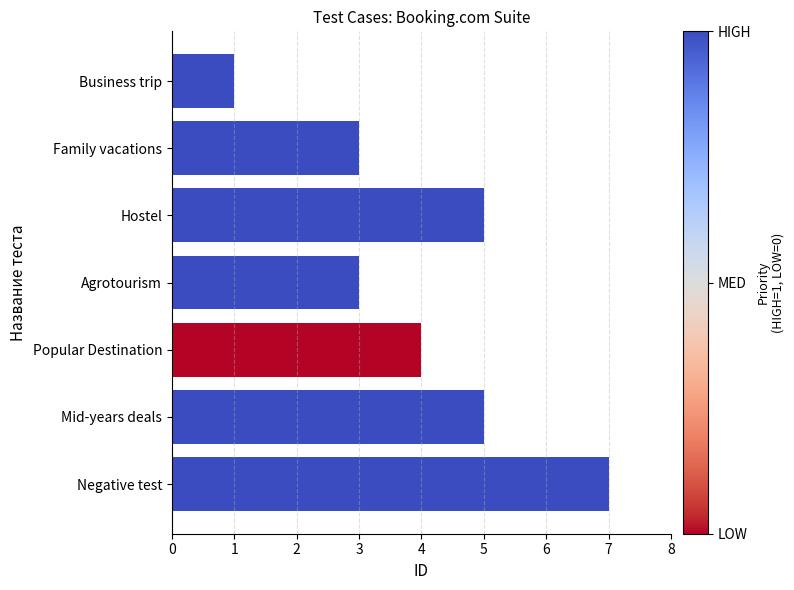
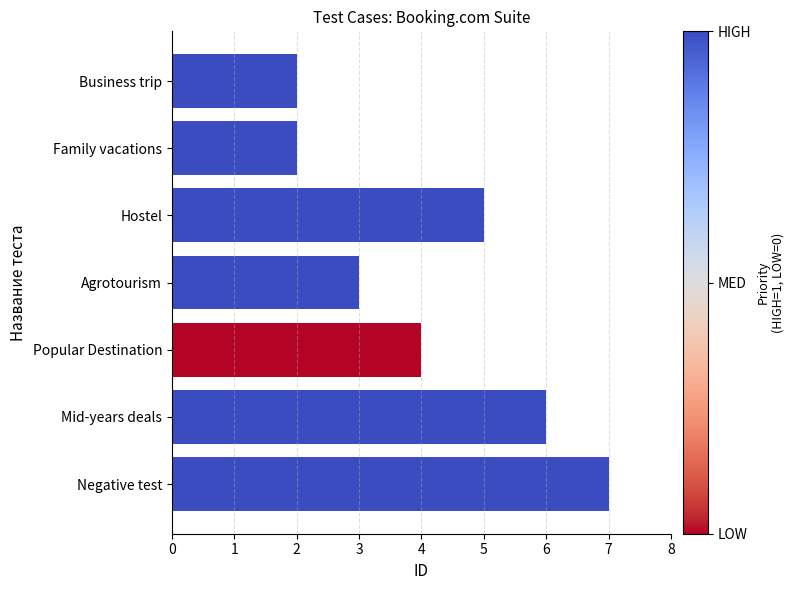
  {
-   "Business trip": 1,
-   "Family vacations": 3,
+   "Business trip": 2,
+   "Family vacations": 2,
    "Hostel": 5,
    "Agrotourism": 3,
    "Popular Destination": 4,
-   "Mid-years deals": 5,
+   "Mid-years deals": 6,
    "Negative test": 7
  }
